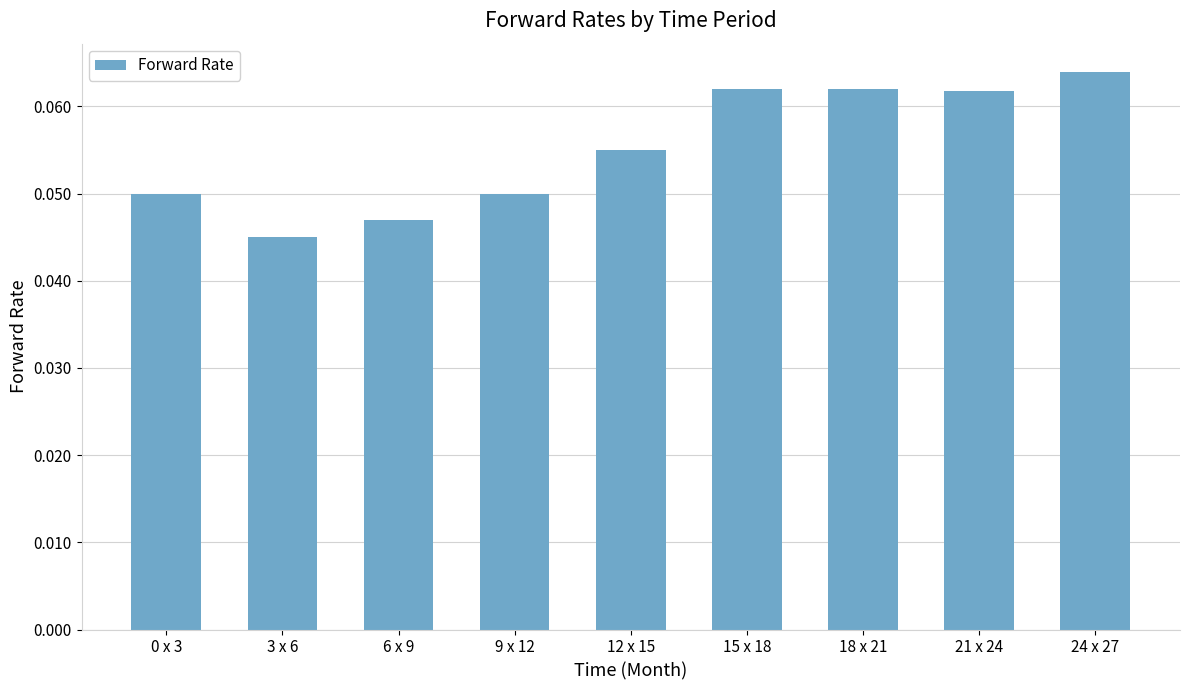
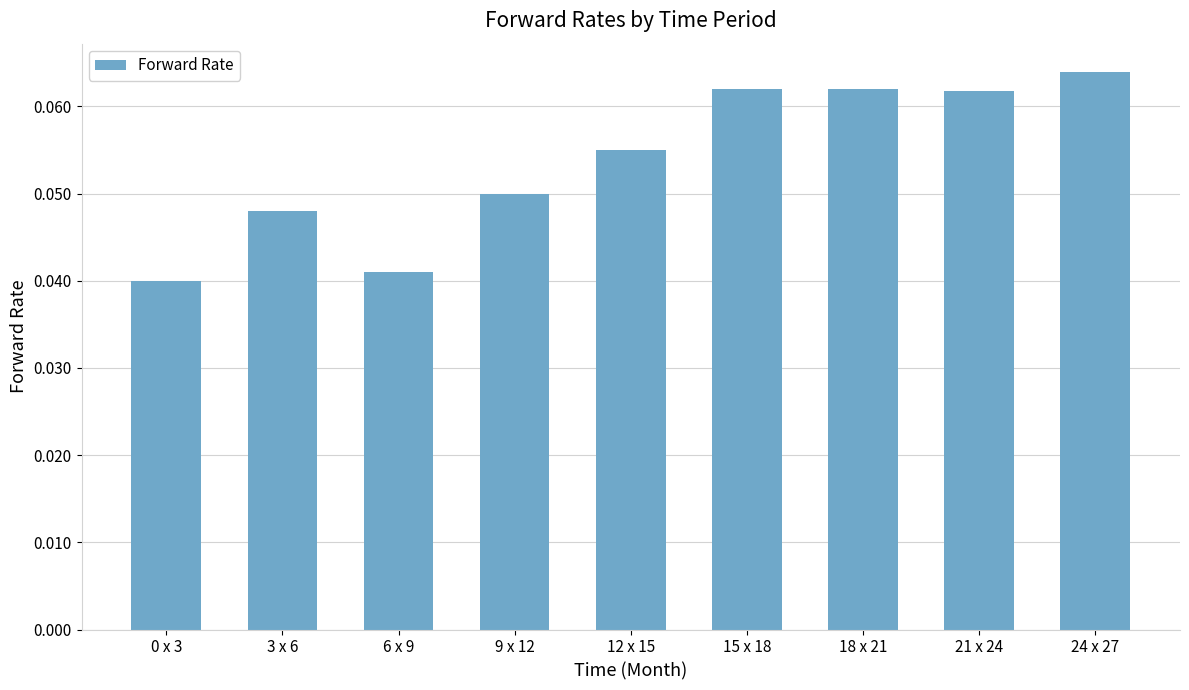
  {
-   "0 x 3": 0.05,
-   "3 x 6": 0.045,
-   "6 x 9": 0.047,
+   "0 x 3": 0.04,
+   "3 x 6": 0.048,
+   "6 x 9": 0.041,
    "9 x 12": 0.050,
    "12 x 15": 0.055,
    "15 x 18": 0.062,
    "18 x 21": 0.062,
    "21 x 24": 0.062,
    "24 x 27": 0.064
  }
